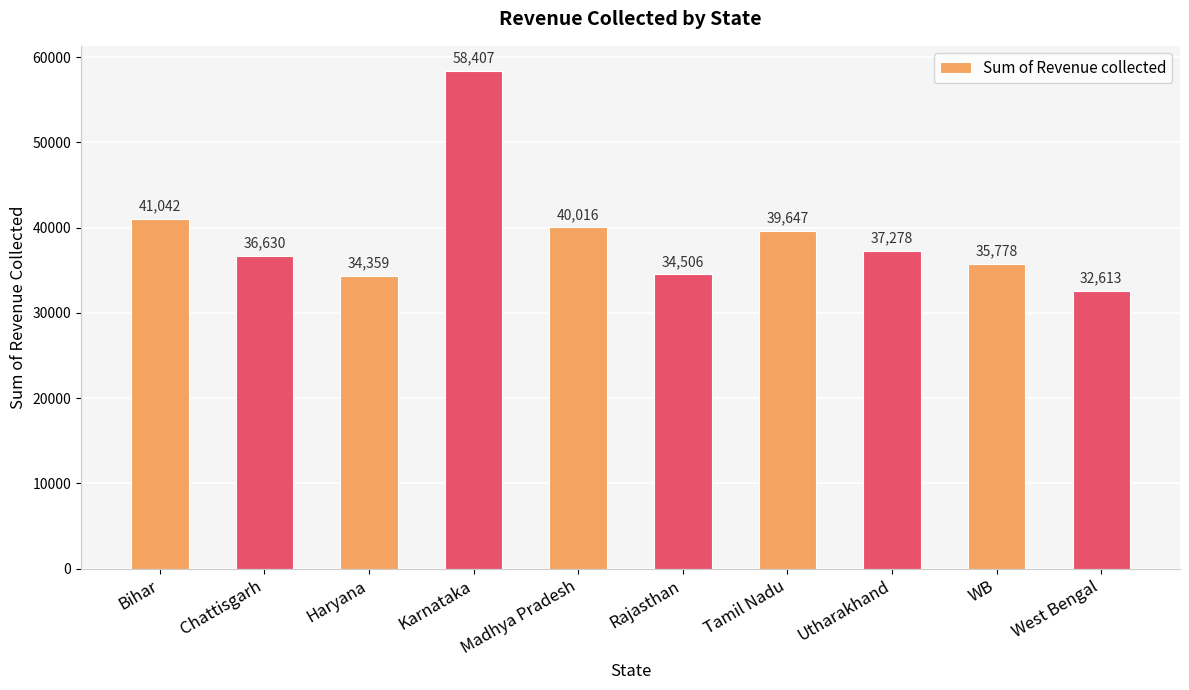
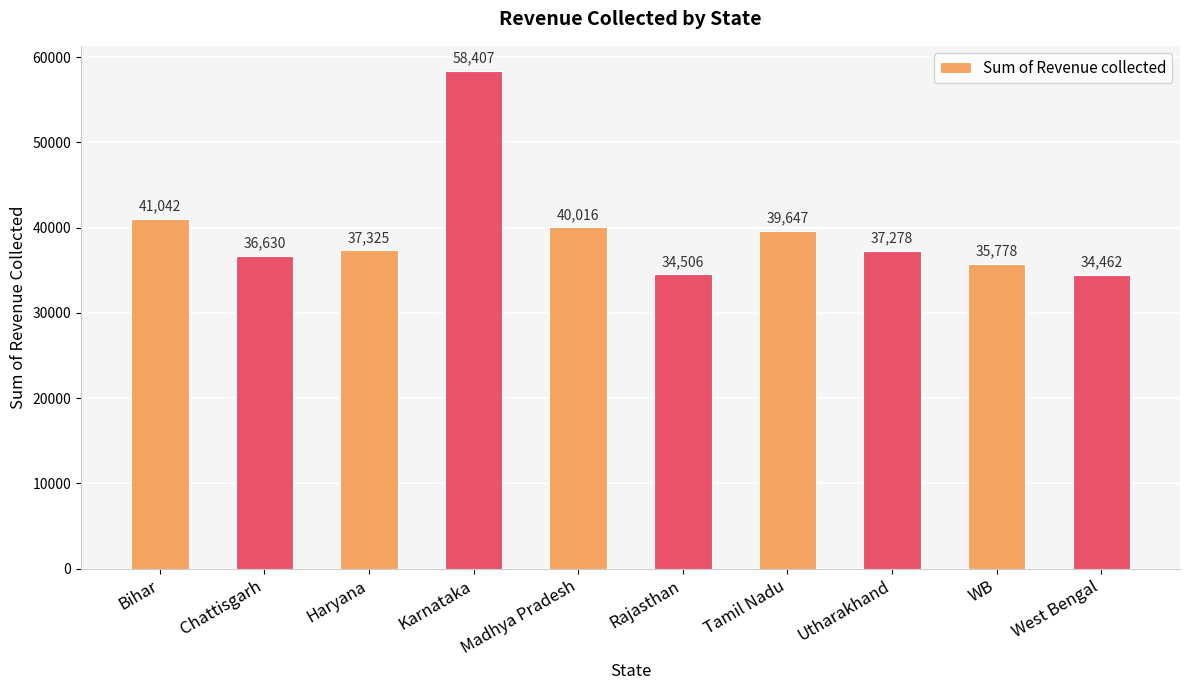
  {
    "Bihar": "41,042",
    "Chattisgarh": "36,630",
-   "Haryana": "34,359",
+   "Haryana": "37,325",
    "Karnataka": "58,407",
    "Madhya Pradesh": "40,016",
    "Rajasthan": "34,506",
    "Tamil Nadu": "39,647",
    "Utharakhand": "37,278",
    "WB": "35,778",
-   "West Bengal": "32,613"
+   "West Bengal": "34,462"
  }
